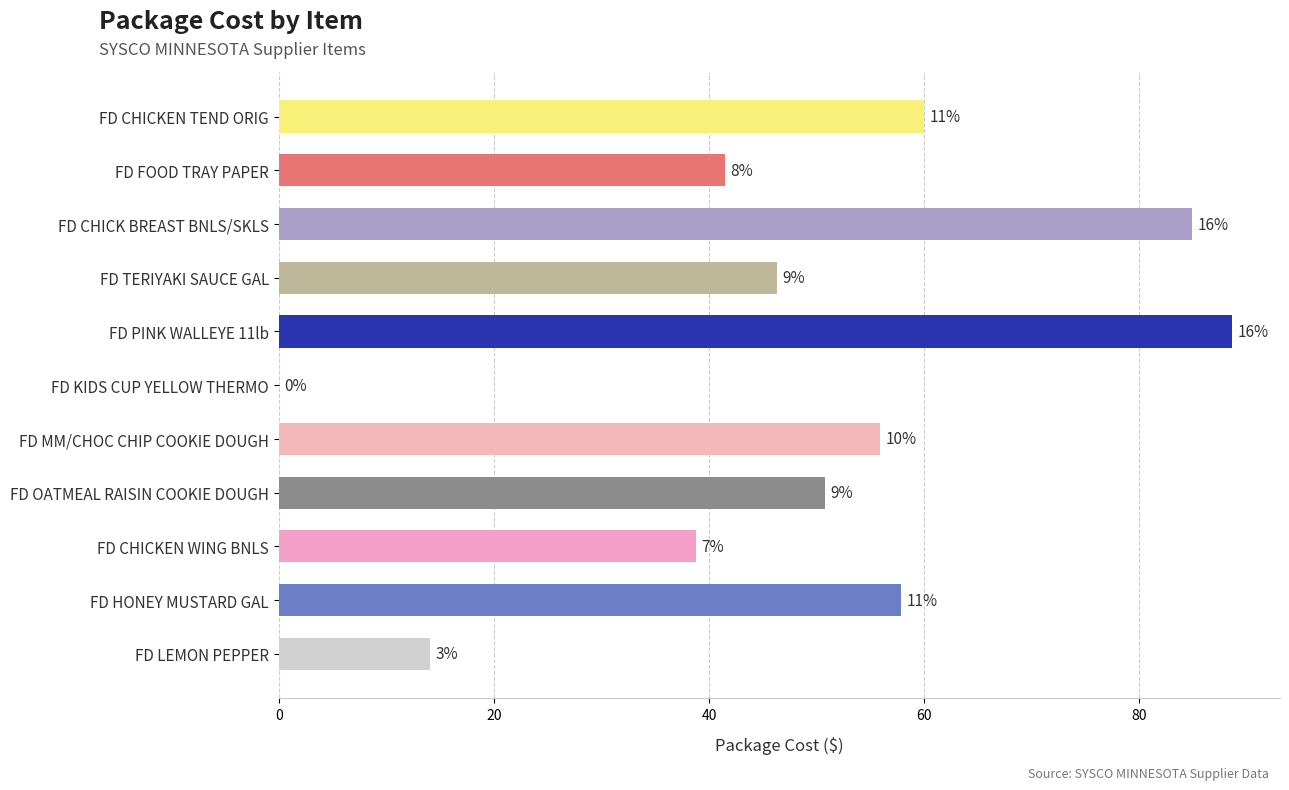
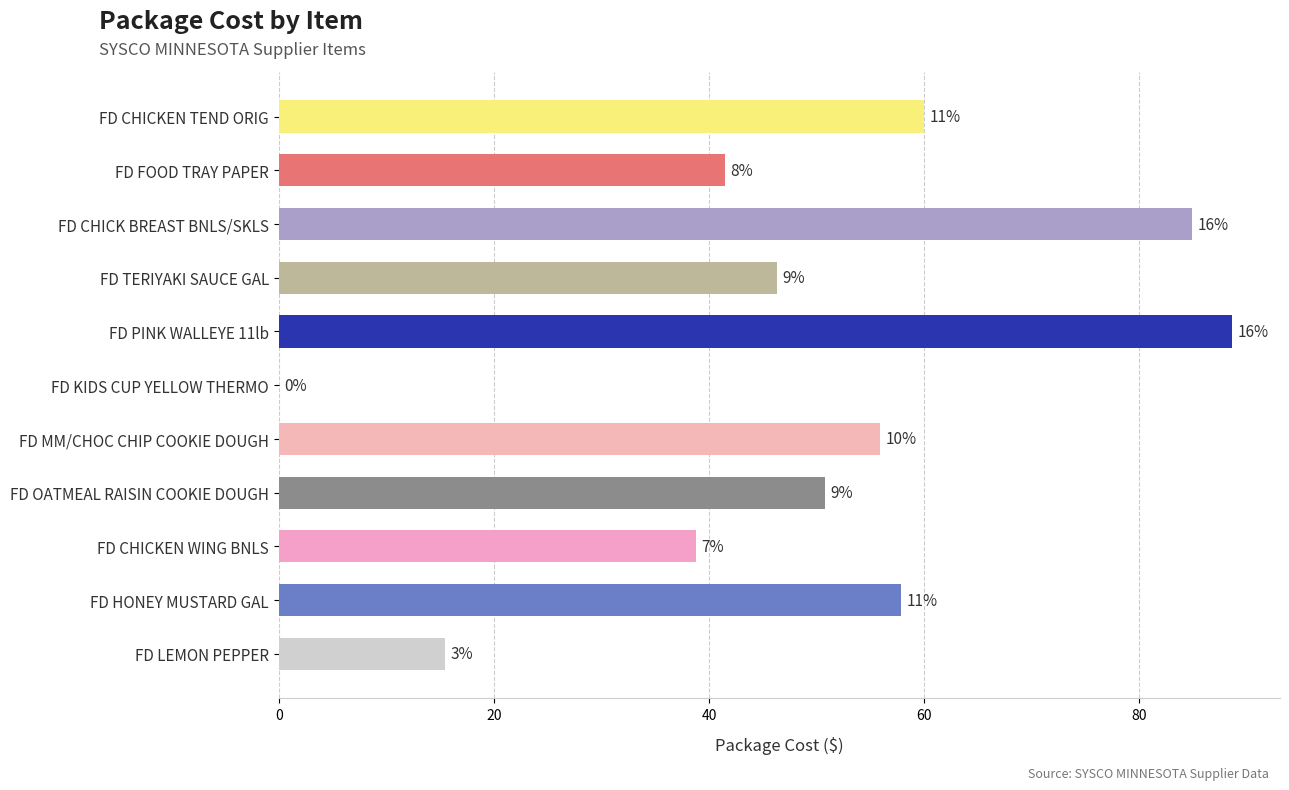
  {
-   "FD LEMON PEPPER": 14.0
+   "FD LEMON PEPPER": 15.5
  }
